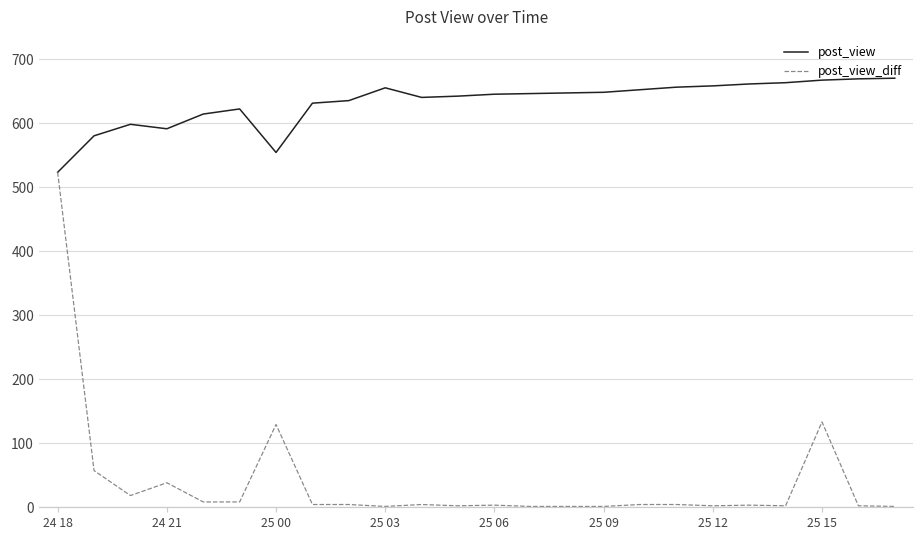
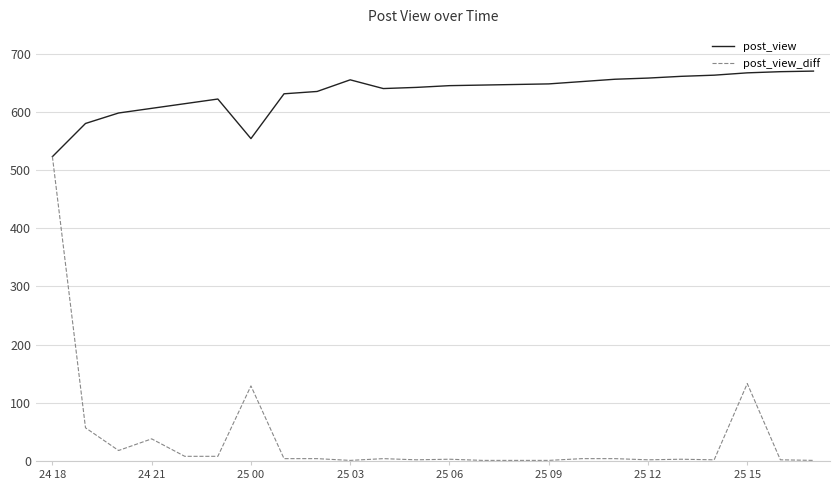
  {
    "post_view": {
-     "24 21": 590,
+     "24 21": 610,
      "25 00": 550,
      "25 03": 660,
      "25 06": 650,
      "25 09": 650,
      "25 12": 660,
      "25 15": 670
    },
    "post_view_diff": {
      "24 21": 40,
      "25 00": 130,
      "25 03": 0,
      "25 06": 0,
      "25 09": 0,
      "25 12": 0,
      "25 15": 130
    }
  }
